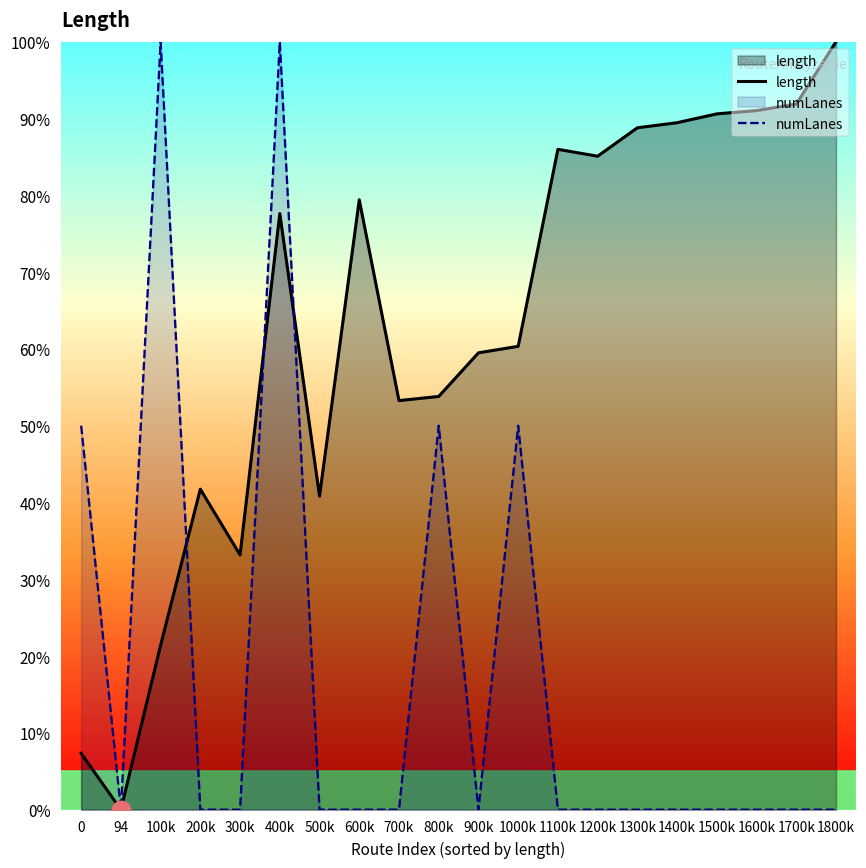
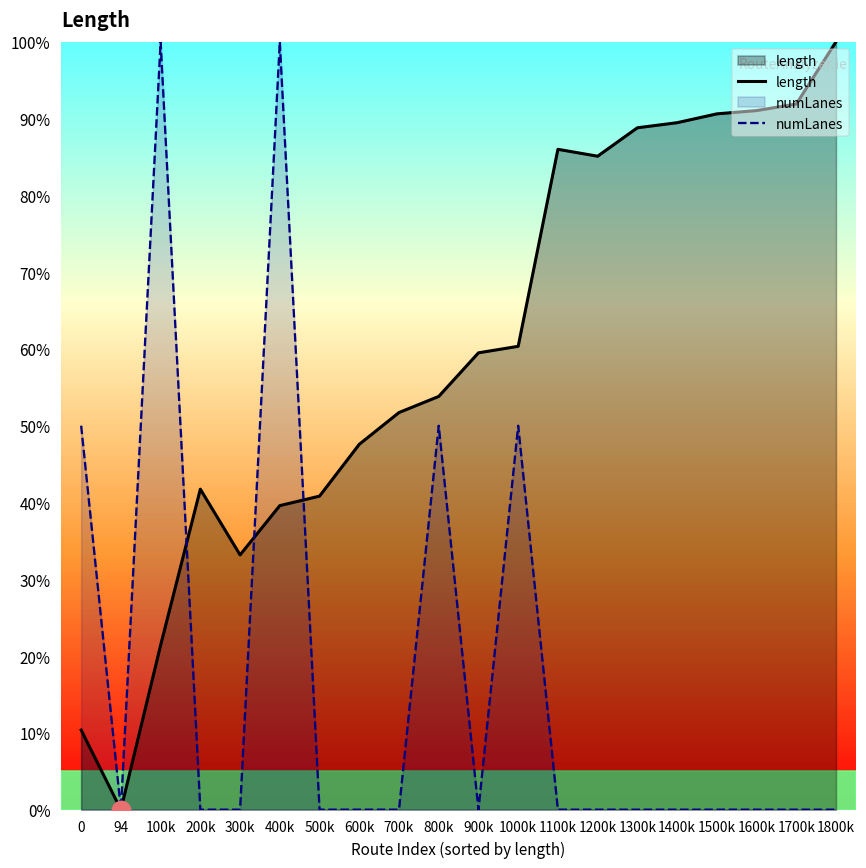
  {
    "length": {
-     "0": "7%",
+     "0": "10%",
      "100k": "21%",
      "200k": "42%",
      "300k": "33%",
-     "400k": "78%",
+     "400k": "40%",
      "500k": "41%",
-     "600k": "79%",
-     "700k": "53%",
+     "600k": "48%",
+     "700k": "52%",
      "800k": "54%",
      "900k": "59%",
      "1000k": "60%",
      "1100k": "86%",
      "1200k": "85%",
      "1300k": "89%",
      "1400k": "89%",
      "1500k": "91%",
      "1800k": "100%"
    },
    "numLanes": {
      "0": "50%",
      "100k": "100%",
      "400k": "100%",
      "800k": "50%",
      "1000k": "50%"
    }
  }
